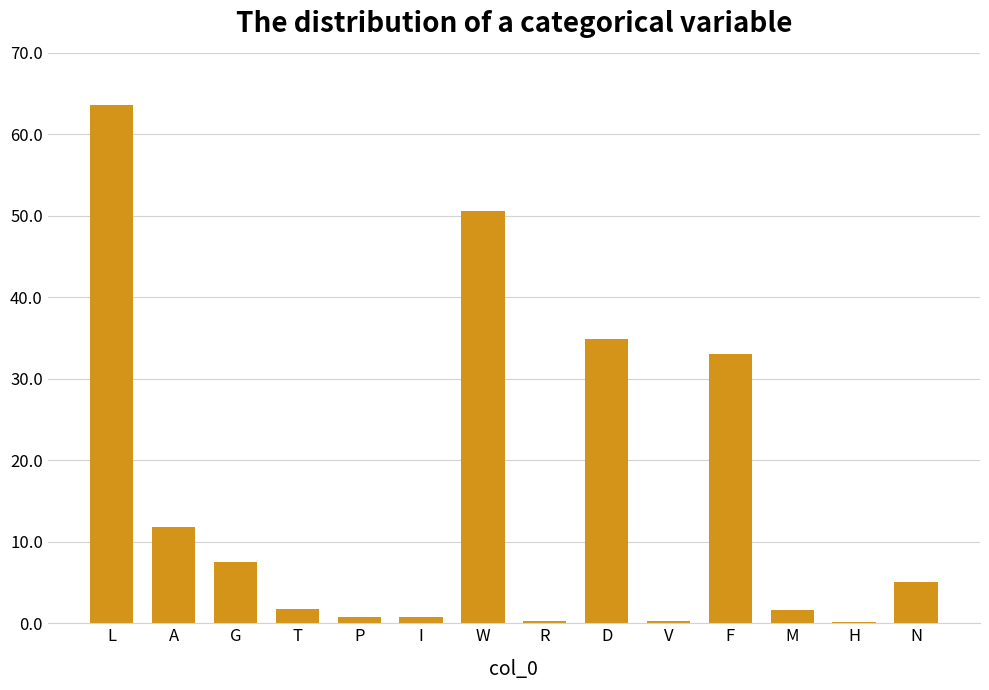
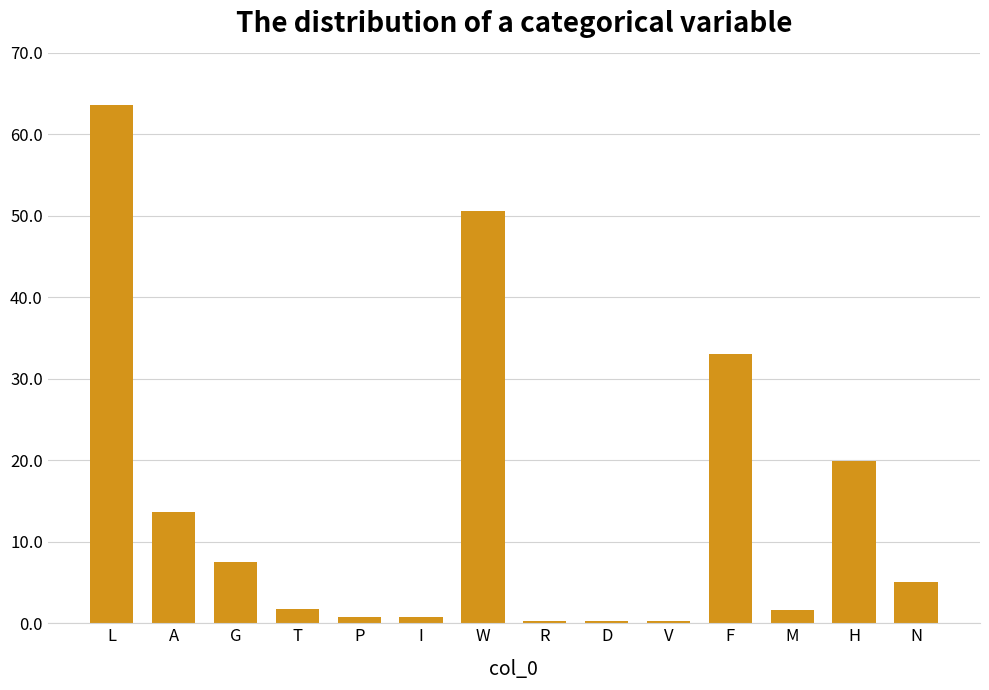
  {
    "L": 64,
-   "A": 12,
+   "A": 14,
    "G": 8,
    "T": 2,
    "P": 1,
    "I": 1,
    "W": 51,
    "R": 0,
-   "D": 35,
+   "D": 0,
    "F": 33,
    "M": 2,
-   "H": 0,
+   "H": 20,
    "N": 5
  }
